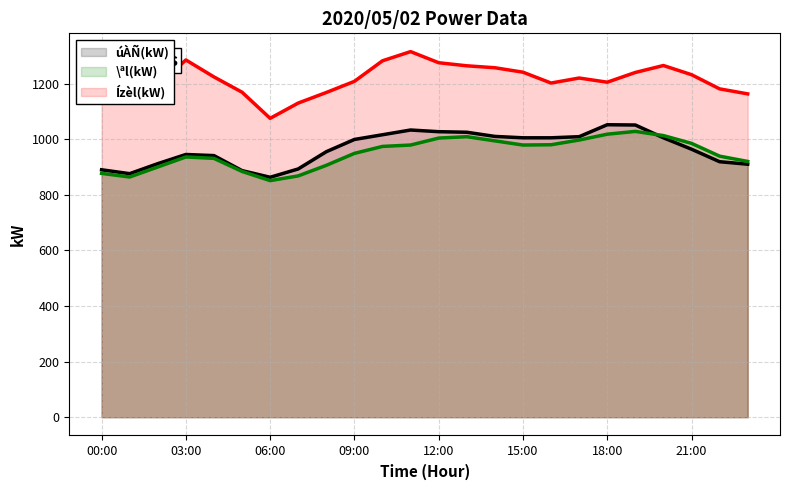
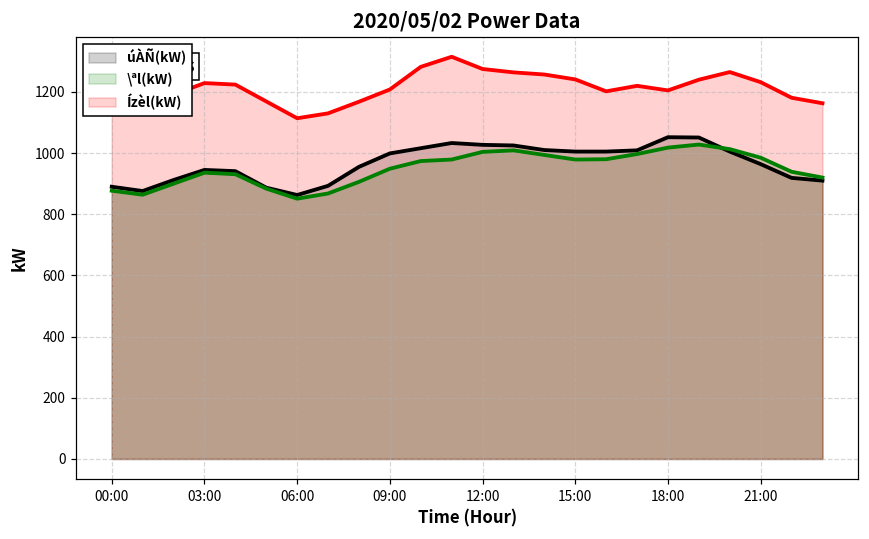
  {
    "Ízèl(kW)": {
-     "03:00": 1290,
-     "06:00": 1080,
+     "03:00": 1230,
+     "06:00": 1110,
      "09:00": 1210,
      "12:00": 1280,
      "15:00": 1240,
      "18:00": 1210,
      "21:00": 1230
    }
  }
